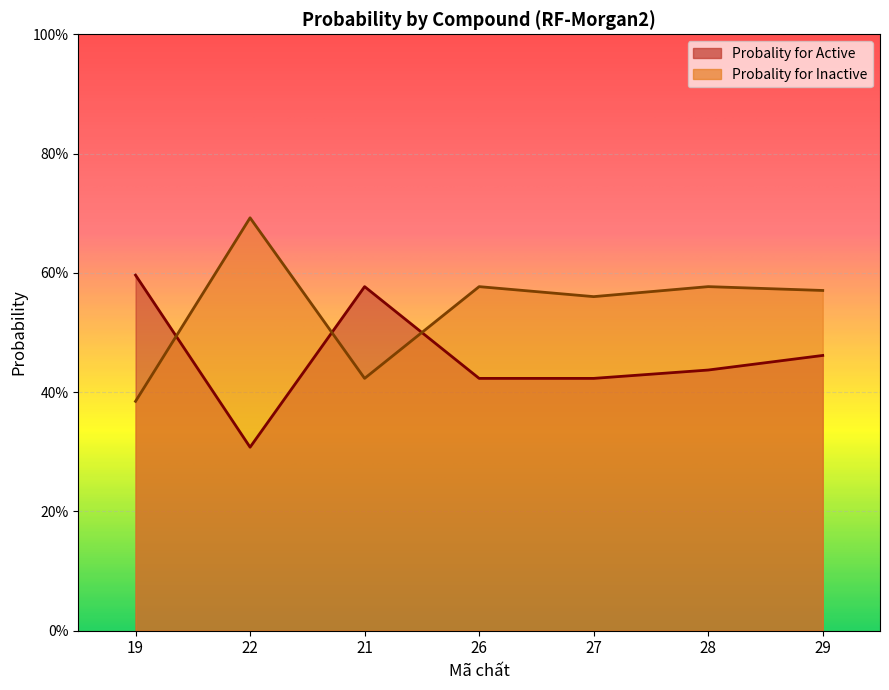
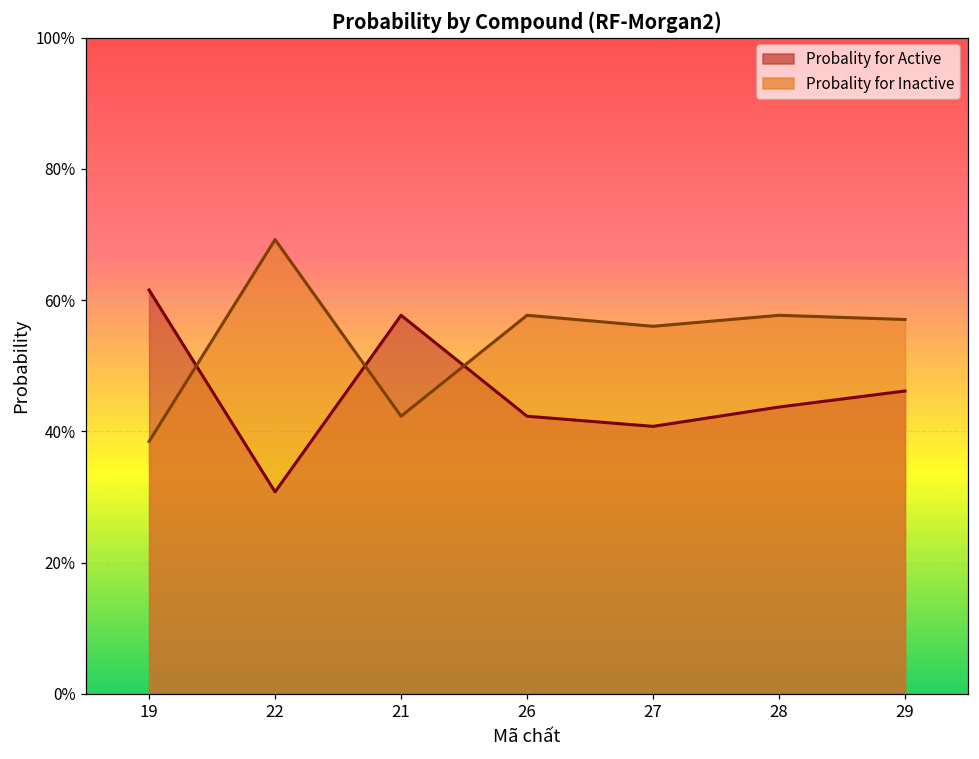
  {
    "Probality for Active": {
-     "19": "60%",
+     "19": "62%",
      "22": "31%",
      "21": "58%",
      "26": "42%",
-     "27": "42%",
+     "27": "41%",
      "28": "44%",
      "29": "46%"
    },
    "Probality for Inactive": {
      "19": "38%",
      "22": "69%",
      "21": "42%",
      "26": "58%",
      "27": "56%",
      "28": "58%",
      "29": "57%"
    }
  }
